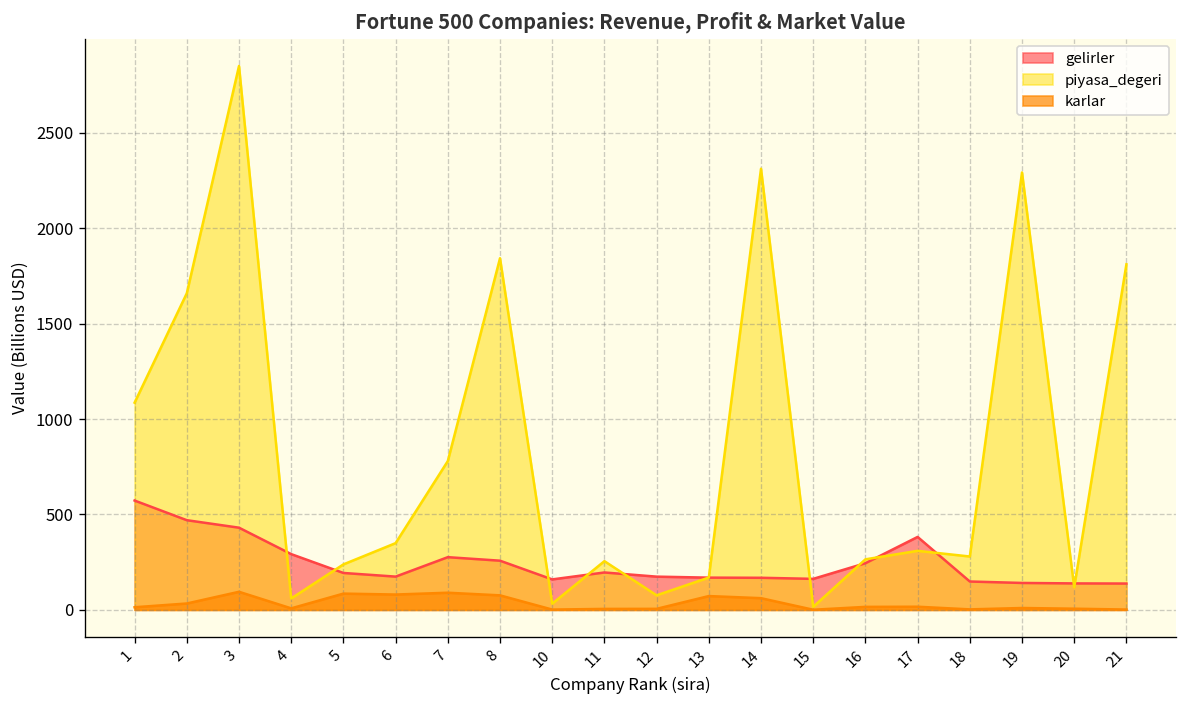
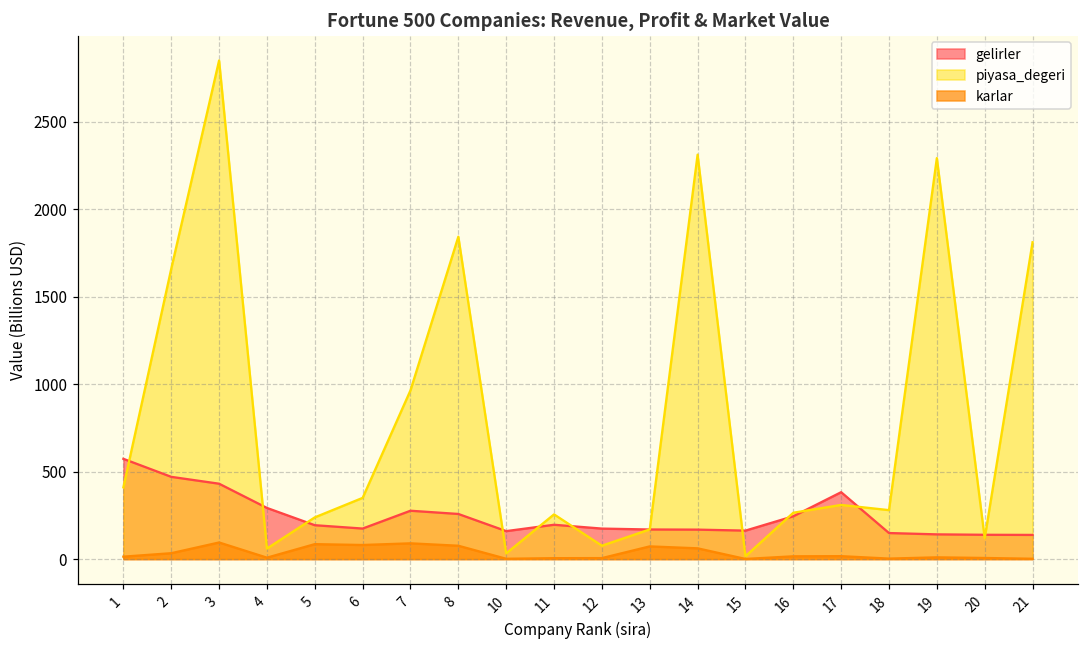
  {
    "gelirler": {
      "1": 570,
      "2": 470,
      "3": 430,
      "4": 290,
      "5": 190,
      "6": 170,
      "7": 280,
      "8": 260,
      "10": 160,
      "11": 200,
      "12": 170,
      "14": 170,
      "15": 160,
      "16": 240,
      "17": 380,
      "18": 150,
      "19": 140,
      "20": 140,
      "21": 140
    },
    "piyasa_degeri": {
-     "1": 1090,
+     "1": 410,
      "2": 1660,
      "3": 2850,
      "4": 60,
      "5": 240,
      "6": 350,
-     "7": 780,
+     "7": 960,
      "8": 1840,
      "10": 30,
      "11": 260,
      "12": 80,
      "14": 2310,
      "16": 260,
      "17": 310,
      "18": 280,
      "19": 2290,
      "20": 120,
      "21": 1810
    },
    "karlar": {
      "1": 10,
      "2": 30,
      "3": 90,
      "4": 10,
      "5": 90,
      "6": 80,
      "7": 90,
      "8": 80,
      "10": 0,
      "11": 10,
      "12": 10,
      "13": 70,
      "14": 60,
      "16": 20,
      "17": 20,
      "18": 0,
      "19": 10,
      "20": 10,
      "21": 0
    }
  }
